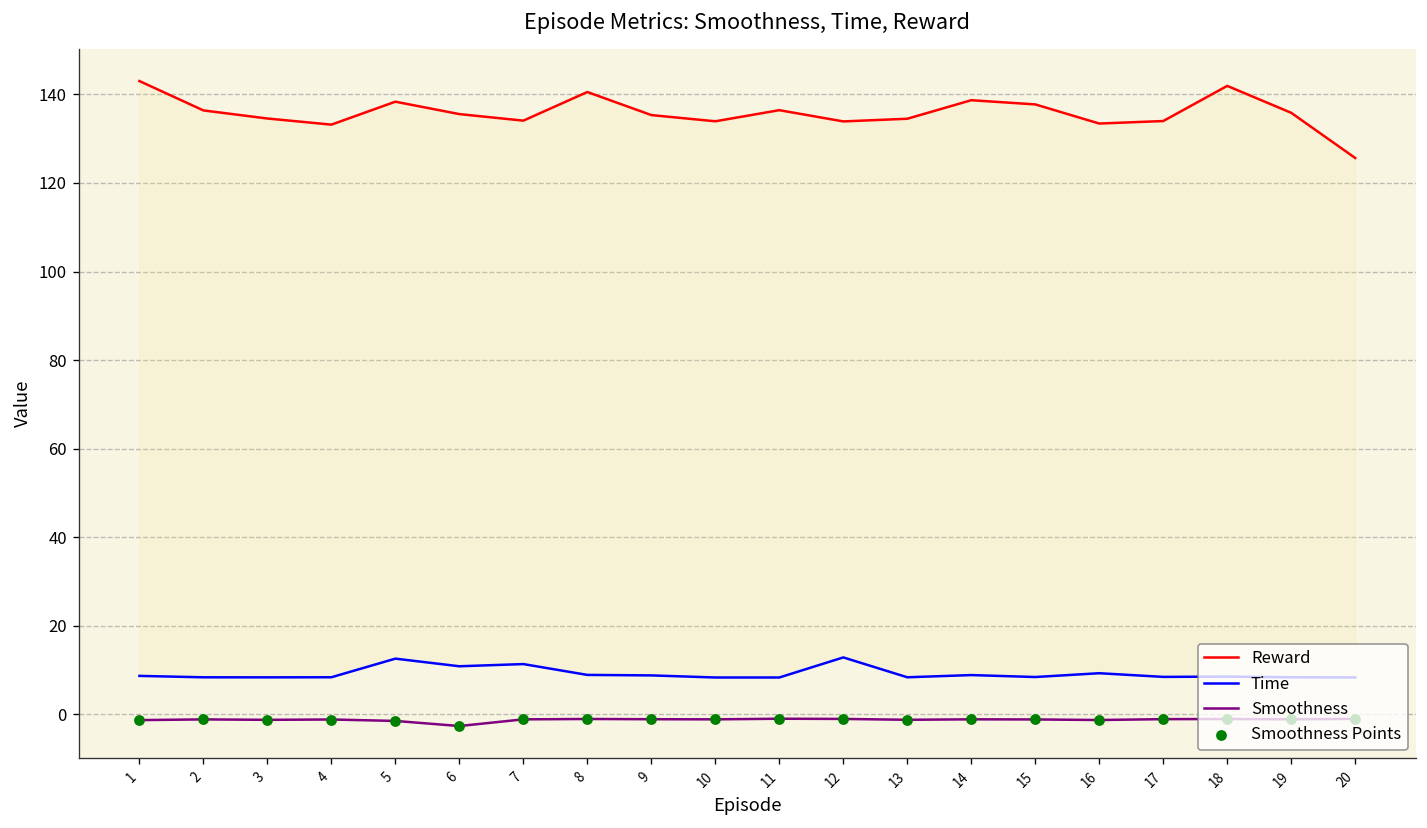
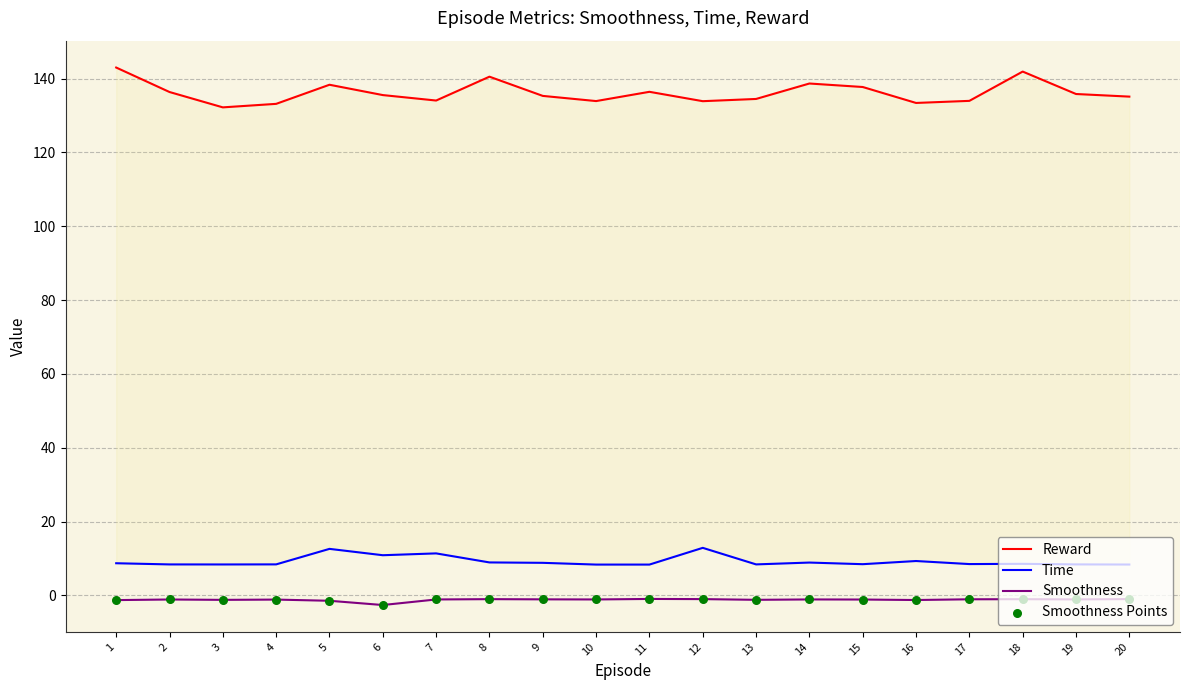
  {
    "Reward": {
      "1": 143,
      "2": 136,
-     "3": 135,
+     "3": 132,
      "4": 133,
      "5": 138,
      "6": 136,
      "7": 134,
      "8": 141,
      "9": 135,
      "10": 134,
      "11": 136,
      "12": 134,
      "13": 135,
      "14": 139,
      "15": 138,
      "16": 133,
      "17": 134,
      "18": 142,
      "19": 136,
-     "20": 126
+     "20": 135
    },
    "Time": {
      "1": 9,
      "2": 8,
      "3": 8,
      "4": 8,
      "5": 13,
      "6": 11,
      "7": 11,
      "8": 9,
      "9": 9,
      "10": 8,
      "11": 8,
      "12": 13,
      "13": 8,
      "14": 9,
      "15": 8,
      "16": 9,
      "17": 8
    },
    "Smoothness Points": {
      "1": -1,
      "2": -1,
      "3": -1,
      "4": -1,
      "5": -1,
      "6": -3,
      "7": -1,
      "8": -1,
      "9": -1,
      "10": -1,
      "11": -1,
      "12": -1,
      "13": -1,
      "14": -1,
      "15": -1,
      "16": -1,
      "17": -1
    }
  }
